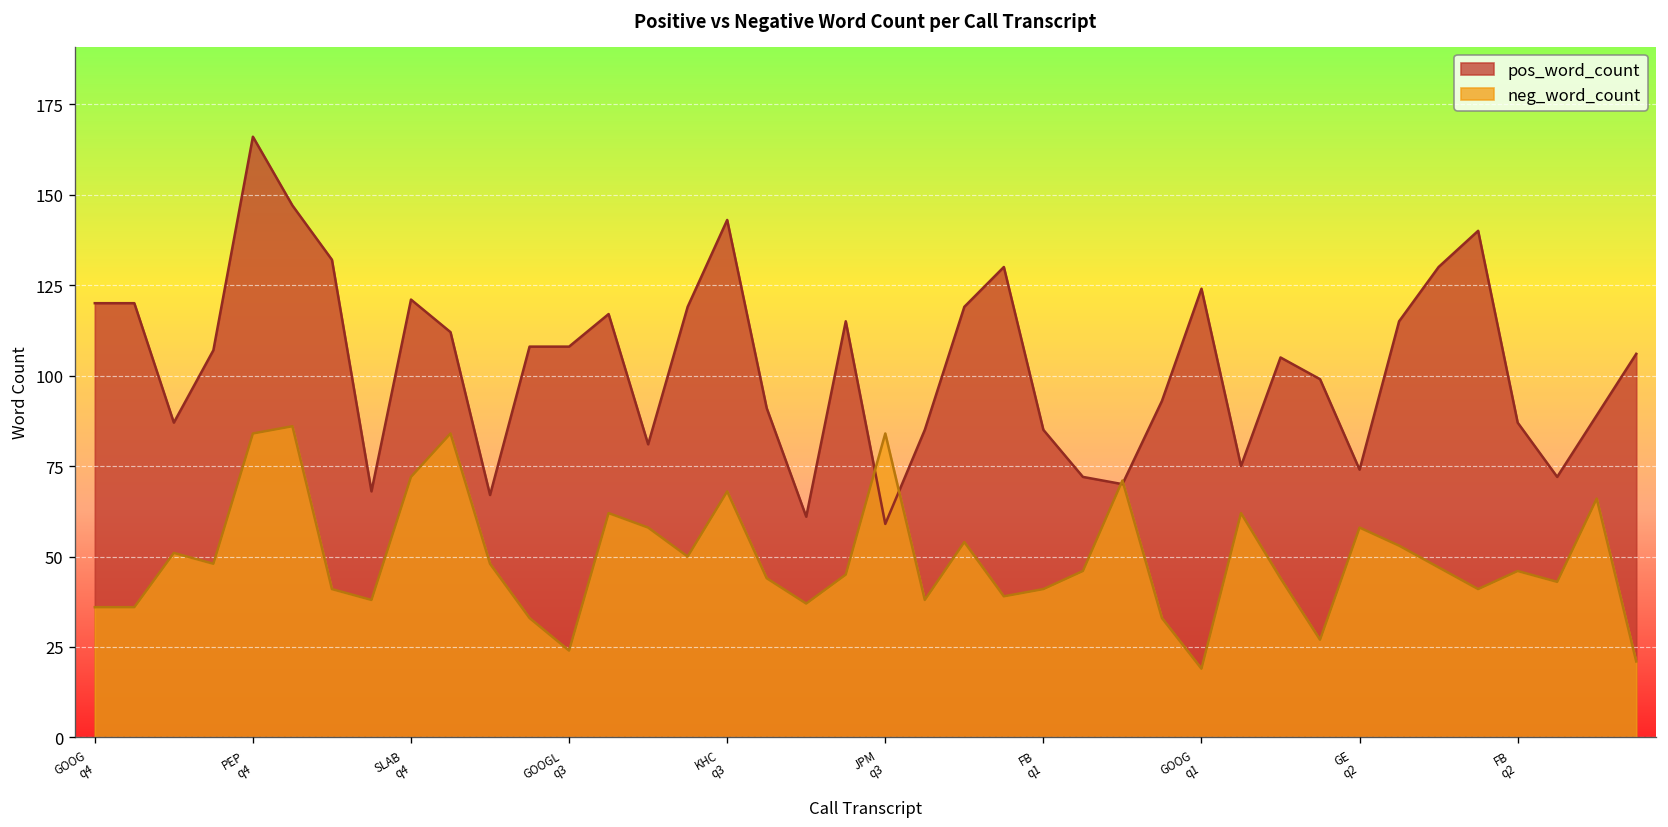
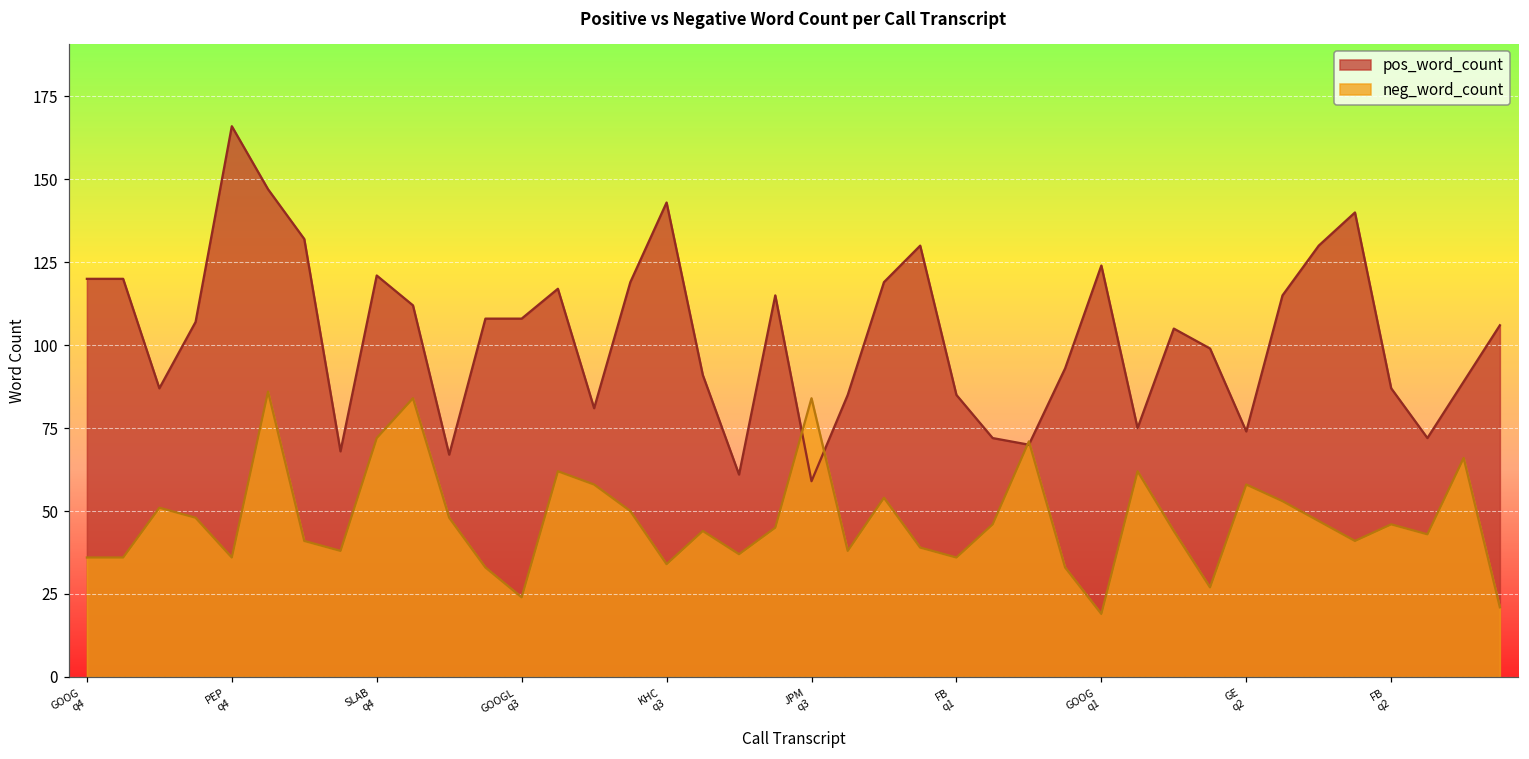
  {
    "pos_word_count": {
      "GOOG q4": 120,
      "PEP q4": 166,
      "SLAB q4": 121,
      "GOOGL q3": 108,
      "KHC q3": 143,
      "JPM q3": 59,
      "FB q1": 85,
      "GOOG q1": 124,
      "GE q2": 74,
      "FB q2": 87
    },
    "neg_word_count": {
      "GOOG q4": 36,
-     "PEP q4": 84,
+     "PEP q4": 36,
      "SLAB q4": 72,
      "GOOGL q3": 24,
-     "KHC q3": 68,
+     "KHC q3": 34,
      "JPM q3": 84,
-     "FB q1": 41,
+     "FB q1": 36,
      "GOOG q1": 19,
      "GE q2": 58,
      "FB q2": 46
    }
  }
